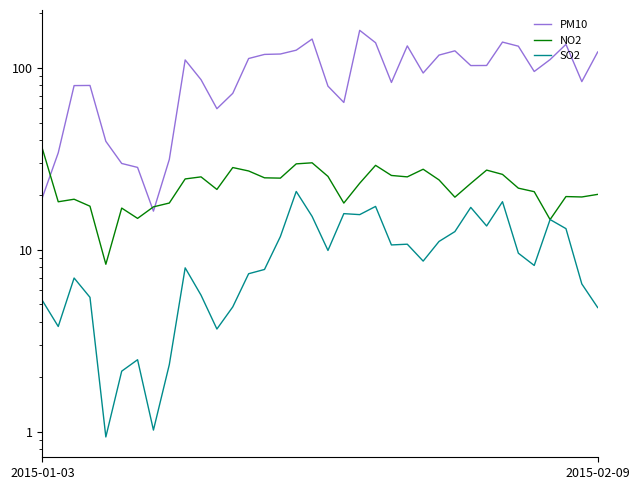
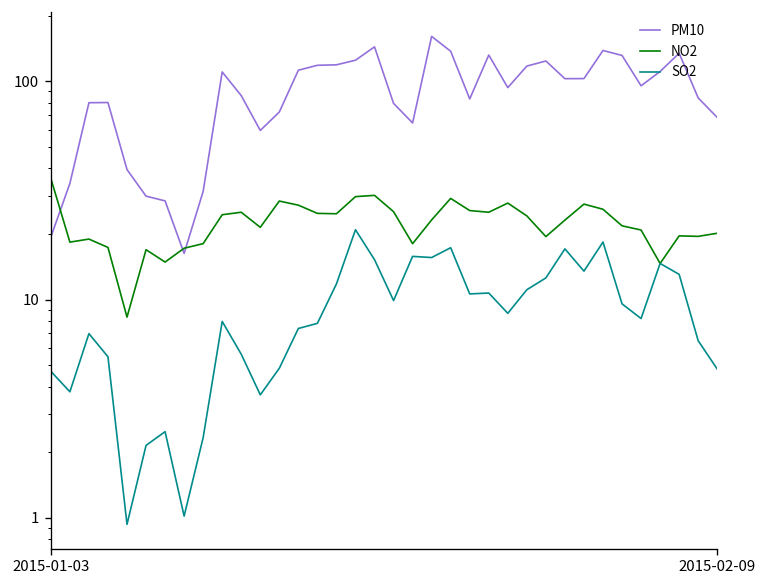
  {
    "PM10": {
      "2015-01-03": 19,
-     "2015-02-09": 120
+     "2015-02-09": 68
    },
    "NO2": {
      "2015-01-03": 36,
      "2015-02-09": 20
    },
    "SO2": {
-     "2015-01-03": 5.3,
+     "2015-01-03": 4.7,
      "2015-02-09": 4.8
    }
  }
